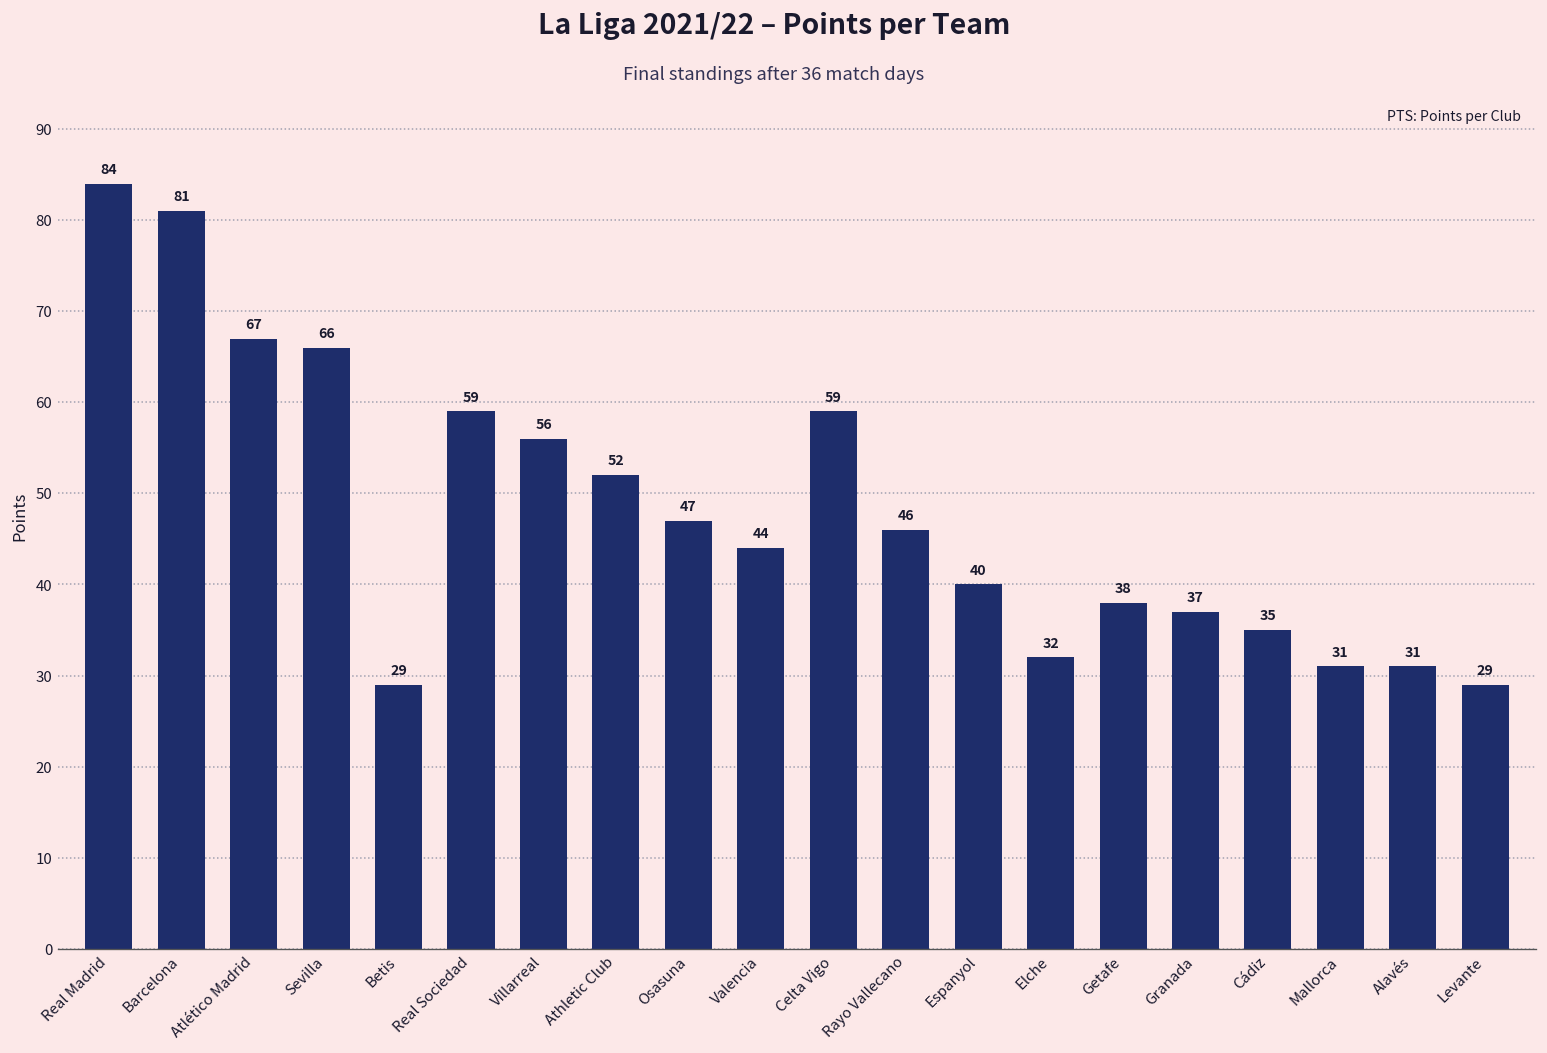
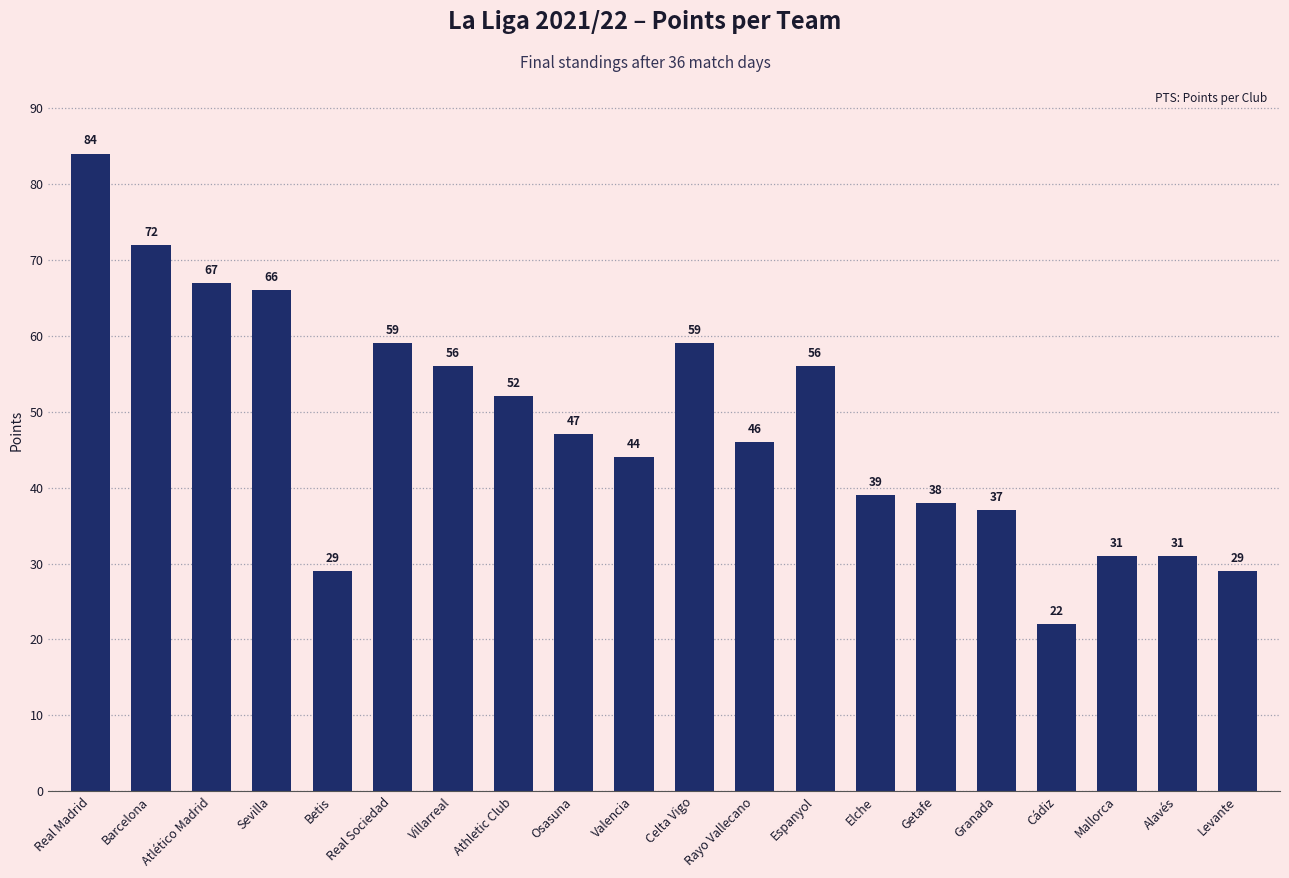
  {
    "Real Madrid": 84,
-   "Barcelona": 81,
+   "Barcelona": 72,
    "Atlético Madrid": 67,
    "Sevilla": 66,
    "Betis": 29,
    "Real Sociedad": 59,
    "Villarreal": 56,
    "Athletic Club": 52,
    "Osasuna": 47,
    "Valencia": 44,
    "Celta Vigo": 59,
    "Rayo Vallecano": 46,
-   "Espanyol": 40,
-   "Elche": 32,
+   "Espanyol": 56,
+   "Elche": 39,
    "Getafe": 38,
    "Granada": 37,
-   "Cádiz": 35,
+   "Cádiz": 22,
    "Mallorca": 31,
    "Alavés": 31,
    "Levante": 29
  }
